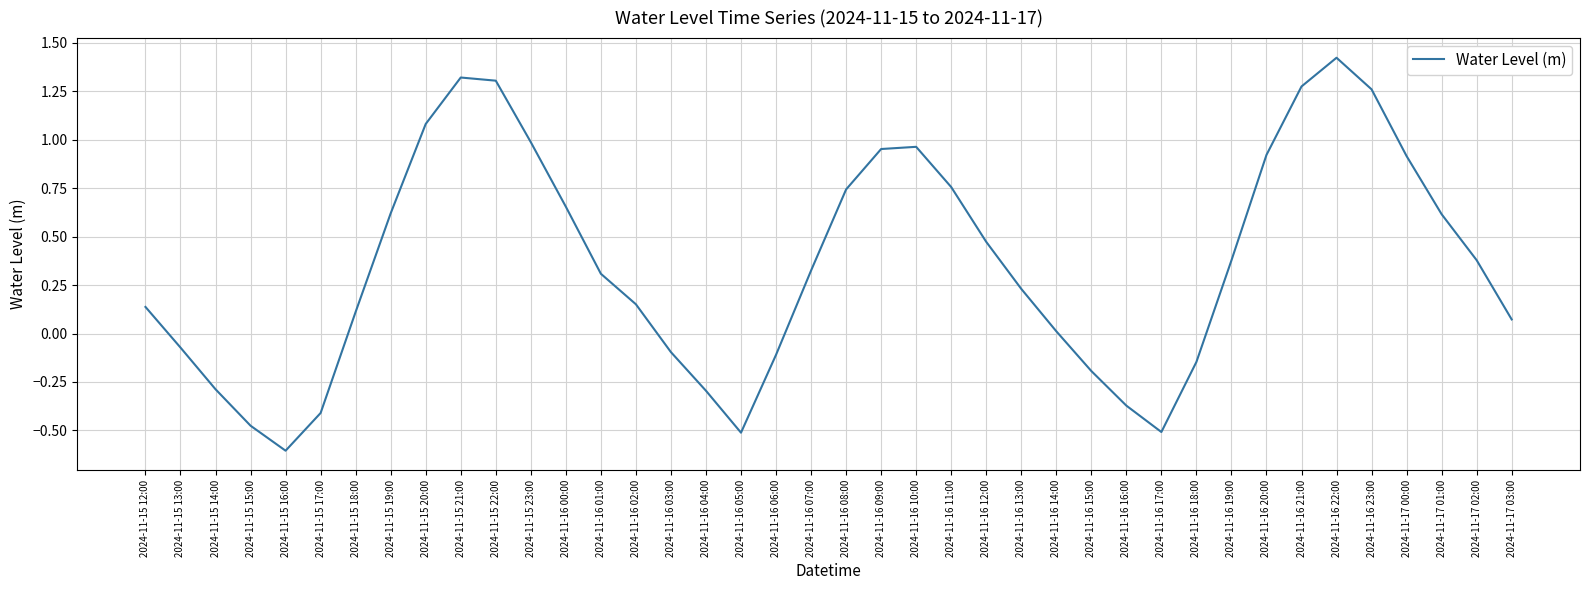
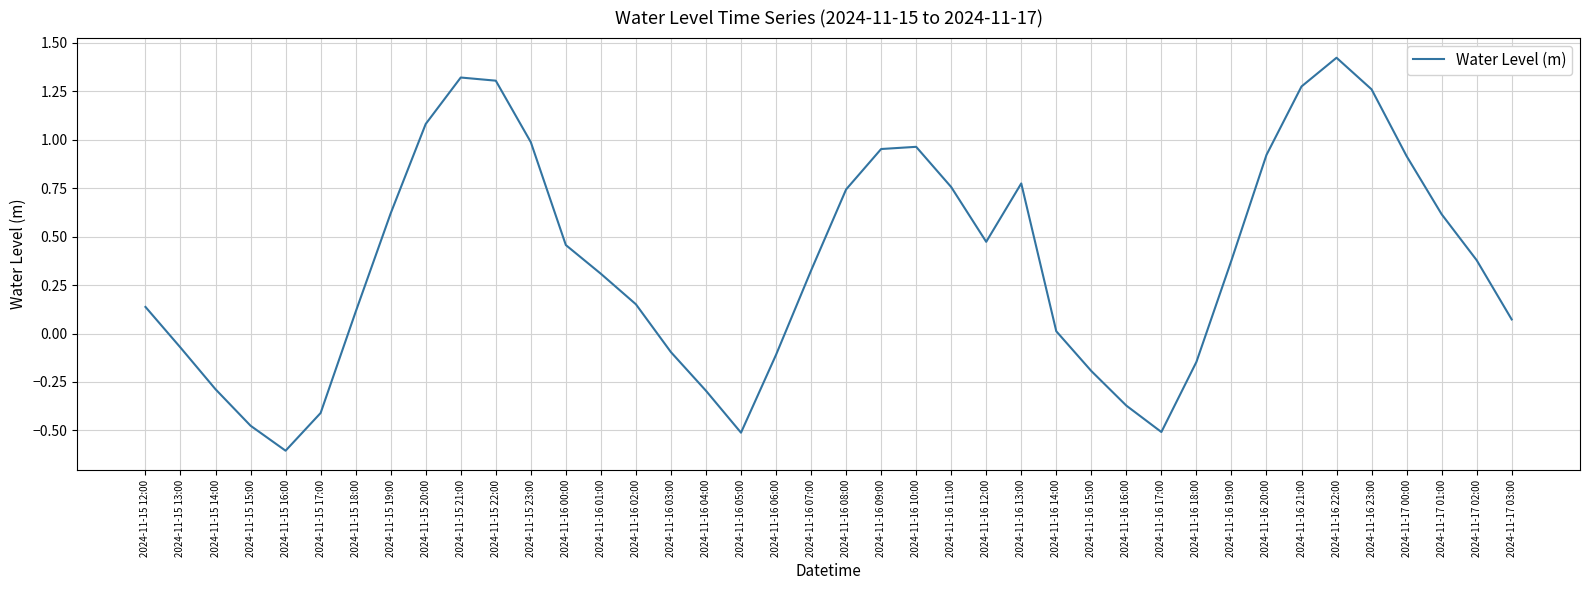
  {
    "2024-11-15 12:00": 0.14,
    "2024-11-15 13:00": -0.07,
    "2024-11-15 14:00": -0.29,
    "2024-11-15 15:00": -0.48,
    "2024-11-15 16:00": -0.60,
    "2024-11-15 17:00": -0.41,
    "2024-11-15 18:00": 0.11,
    "2024-11-15 19:00": 0.62,
    "2024-11-15 20:00": 1.08,
    "2024-11-15 21:00": 1.32,
    "2024-11-15 22:00": 1.30,
    "2024-11-15 23:00": 0.99,
-   "2024-11-16 00:00": 0.65,
+   "2024-11-16 00:00": 0.46,
    "2024-11-16 01:00": 0.31,
    "2024-11-16 02:00": 0.15,
    "2024-11-16 03:00": -0.10,
    "2024-11-16 04:00": -0.30,
    "2024-11-16 05:00": -0.51,
    "2024-11-16 06:00": -0.11,
    "2024-11-16 07:00": 0.32,
    "2024-11-16 08:00": 0.74,
    "2024-11-16 09:00": 0.95,
    "2024-11-16 10:00": 0.96,
    "2024-11-16 11:00": 0.76,
    "2024-11-16 12:00": 0.47,
-   "2024-11-16 13:00": 0.23,
+   "2024-11-16 13:00": 0.77,
    "2024-11-16 14:00": 0.01,
    "2024-11-16 15:00": -0.19,
    "2024-11-16 16:00": -0.37,
    "2024-11-16 17:00": -0.51,
    "2024-11-16 18:00": -0.15,
    "2024-11-16 19:00": 0.38,
    "2024-11-16 20:00": 0.92,
    "2024-11-16 21:00": 1.27,
    "2024-11-16 22:00": 1.42,
    "2024-11-16 23:00": 1.26,
    "2024-11-17 00:00": 0.92,
    "2024-11-17 01:00": 0.62,
    "2024-11-17 02:00": 0.38,
    "2024-11-17 03:00": 0.07
  }
